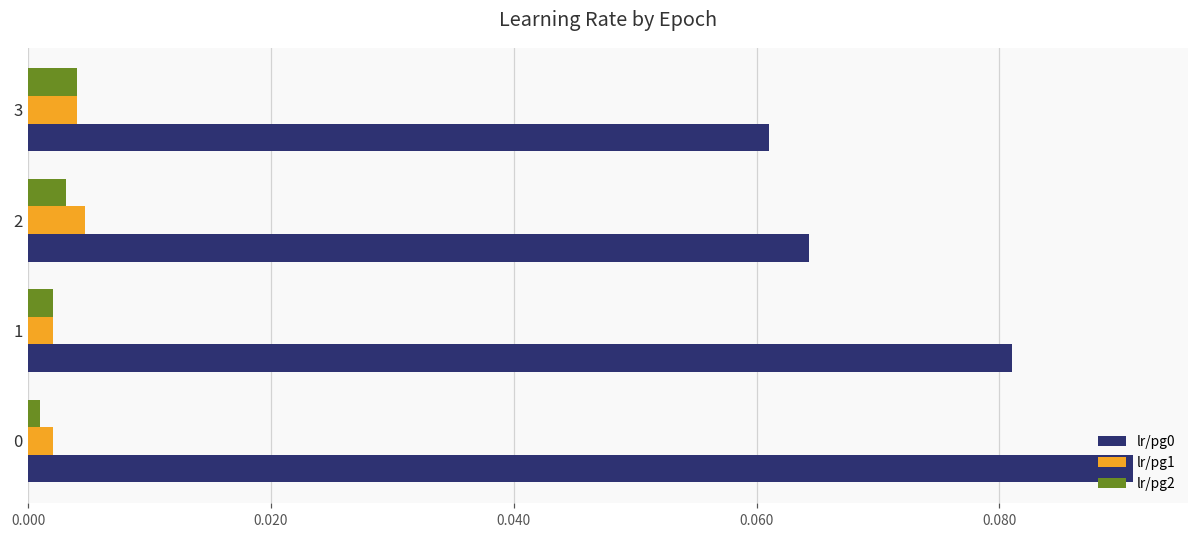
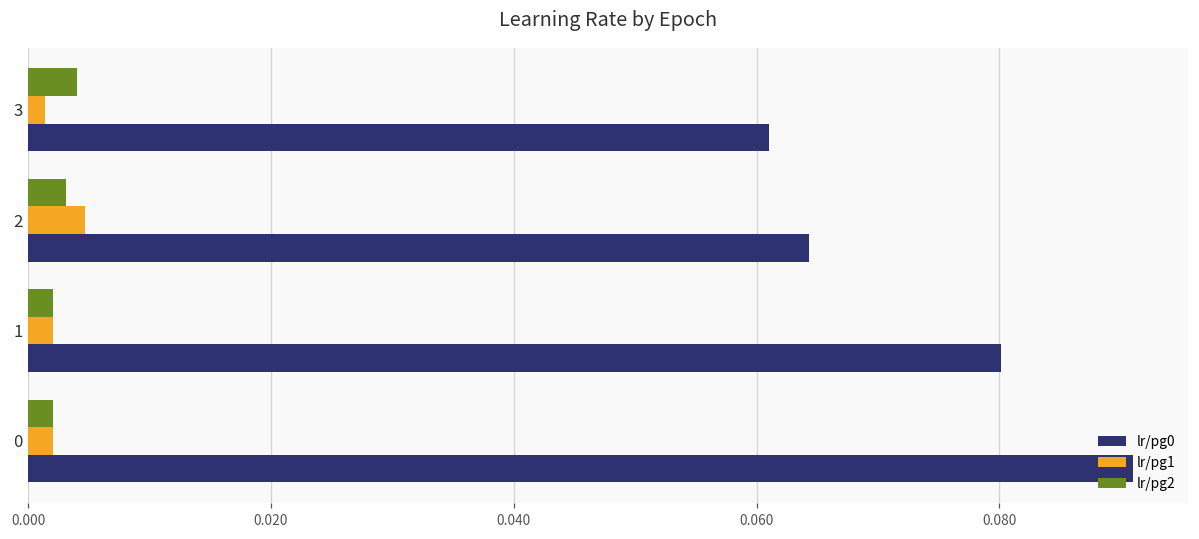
  {
    "lr/pg0": {
      "3": 0.0610,
      "2": 0.0643,
-     "1": 0.0811,
+     "1": 0.0801,
      "0": 0.0910
    },
    "lr/pg1": {
-     "3": 0.0040,
+     "3": 0.0014,
      "2": 0.0047,
      "1": 0.0021,
      "0": 0.0020
    },
    "lr/pg2": {
      "3": 0.004,
      "2": 0.003,
      "1": 0.002,
-     "0": 0.001
+     "0": 0.002
    }
  }
